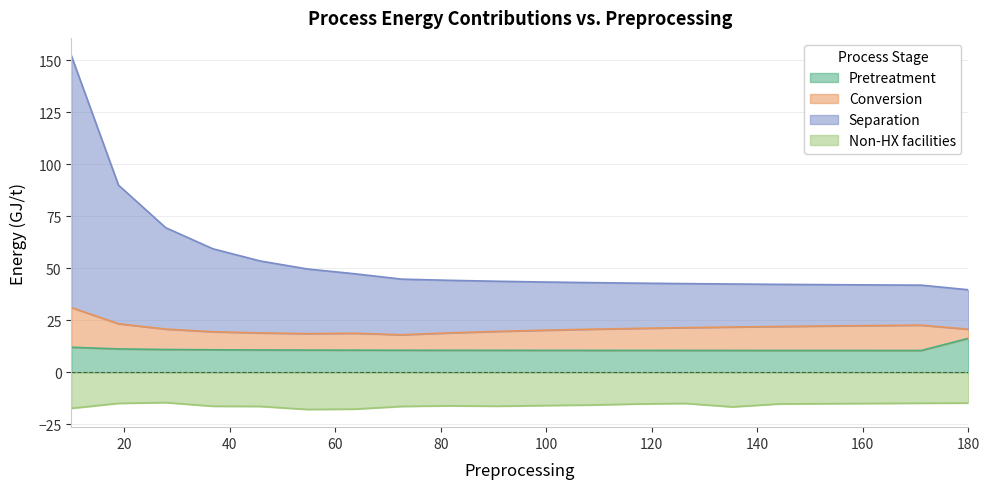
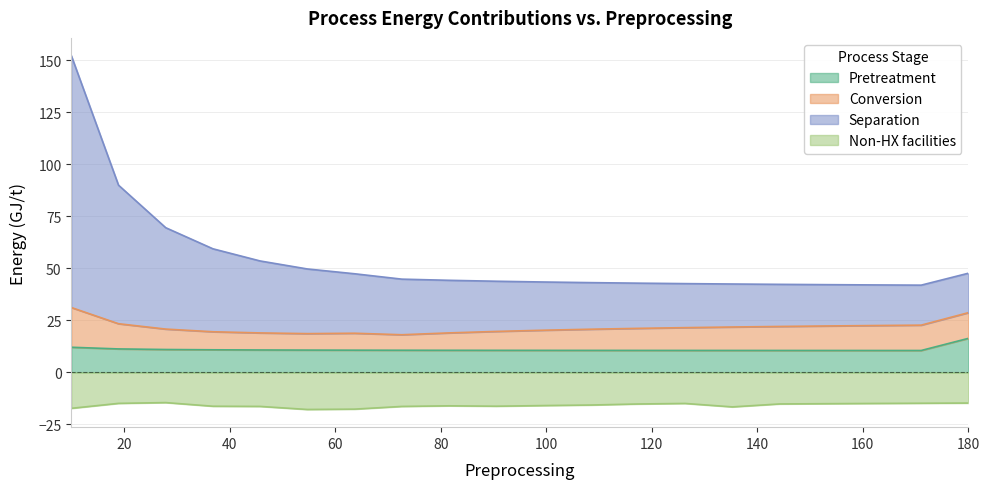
  {
    "Pretreatment": {
      "180": 16
    },
    "Conversion": {
-     "180": 4
+     "180": 12
    },
    "Separation": {
      "180": 19
    }
  }
